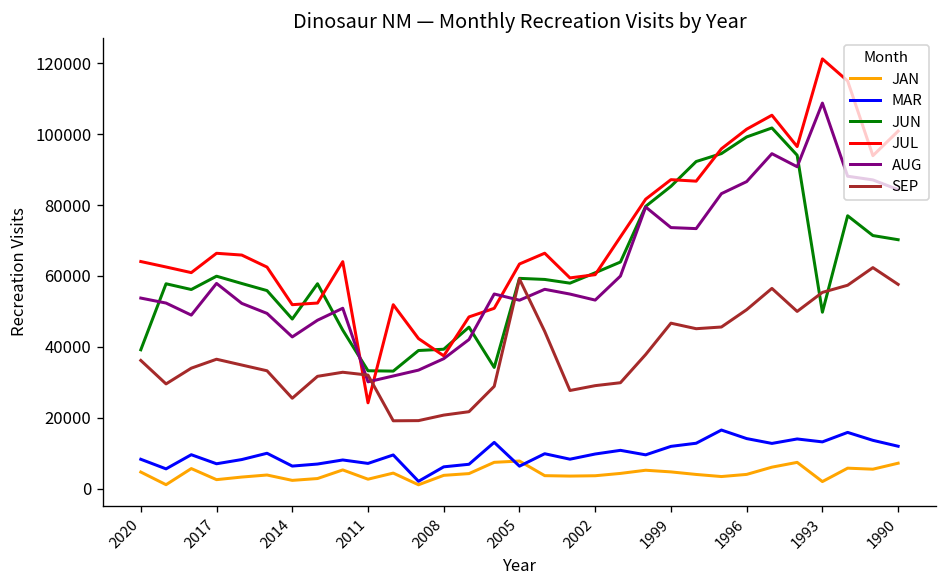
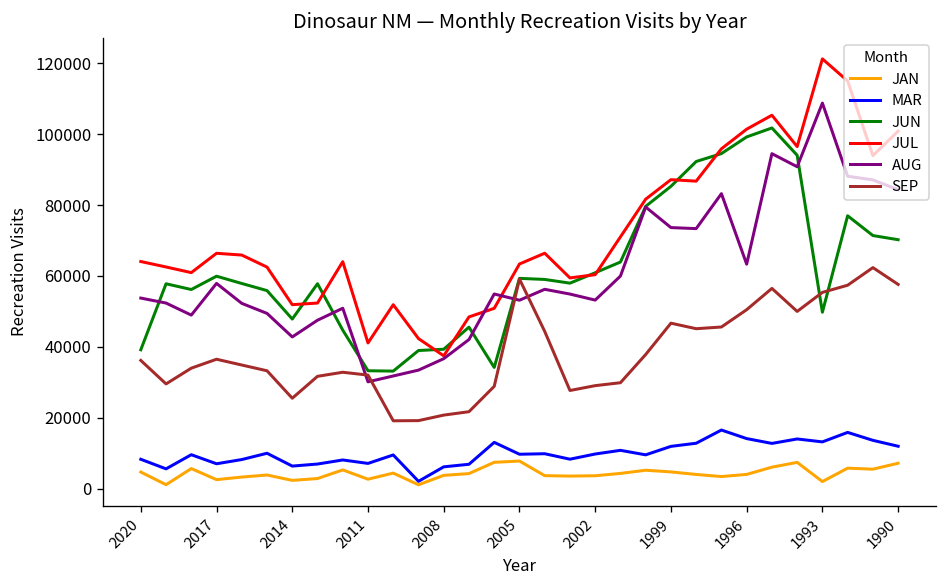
  {
    "JAN": {
      "2020": 5000,
      "2017": 3000,
      "2014": 2000,
      "2011": 3000,
      "2008": 4000,
      "2005": 8000,
      "2002": 4000,
      "1999": 5000,
      "1996": 4000,
      "1993": 2000,
      "1990": 7000
    },
    "MAR": {
      "2020": 8000,
      "2017": 7000,
      "2014": 6000,
      "2011": 7000,
      "2008": 6000,
-     "2005": 6000,
+     "2005": 10000,
      "2002": 10000,
      "1999": 12000,
      "1996": 14000,
      "1993": 13000,
      "1990": 12000
    },
    "JUN": {
      "2020": 39000,
      "2017": 60000,
      "2014": 48000,
      "2011": 33000,
      "2008": 39000,
      "1999": 85000,
      "1996": 99000,
      "1993": 50000,
      "1990": 70000
    },
    "JUL": {
      "2020": 64000,
      "2017": 66000,
      "2014": 52000,
-     "2011": 24000,
+     "2011": 41000,
      "2005": 63000,
      "1999": 87000,
      "1996": 101000,
      "1993": 121000
    },
    "AUG": {
      "2020": 54000,
      "2017": 58000,
      "2014": 43000,
      "2011": 30000,
      "2005": 53000,
      "2002": 53000,
      "1999": 74000,
-     "1996": 87000,
+     "1996": 63000,
      "1993": 109000
    },
    "SEP": {
      "2020": 36000,
      "2017": 37000,
      "2014": 26000,
      "2011": 32000,
      "2008": 21000,
      "2002": 29000,
      "1999": 47000,
      "1996": 50000,
      "1993": 55000,
      "1990": 58000
    }
  }
